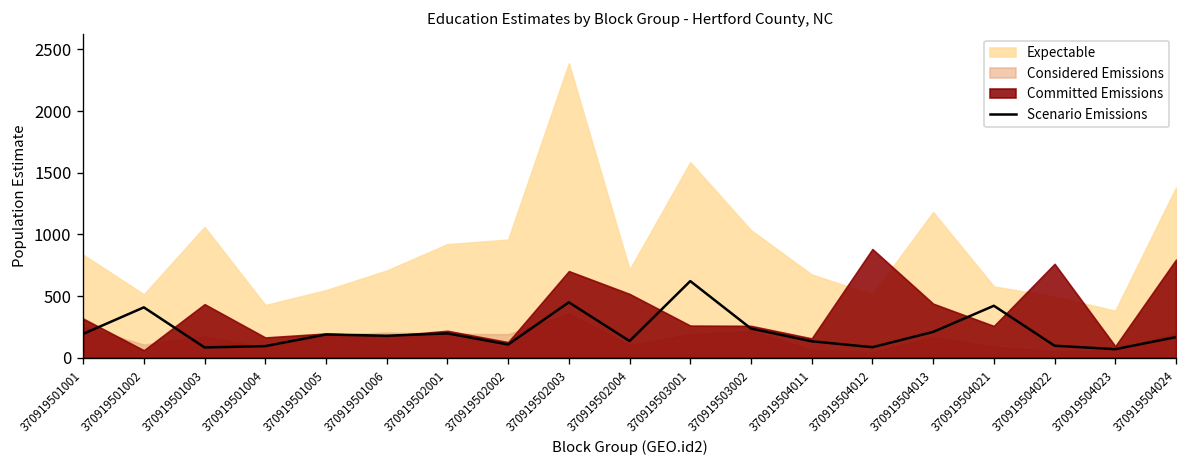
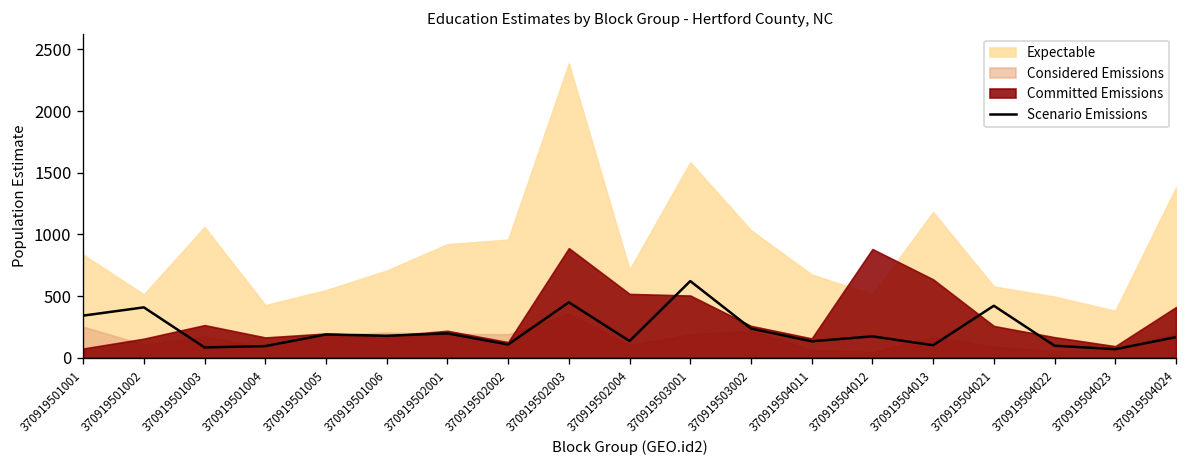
  {
    "Scenario Emissions": {
-     "370919501001": 190,
+     "370919501001": 340,
      "370919501002": 410,
      "370919501003": 80,
      "370919502003": 450,
      "370919502004": 140,
      "370919503001": 620,
-     "370919504012": 90,
-     "370919504013": 210,
+     "370919504012": 170,
+     "370919504013": 100,
      "370919504021": 420,
      "370919504022": 100,
      "370919504024": 170
    },
    "Committed Emissions": {
-     "370919501001": 320,
-     "370919501002": 60,
-     "370919501003": 430,
+     "370919501001": 70,
+     "370919501002": 150,
+     "370919501003": 260,
      "370919501004": 160,
-     "370919502003": 700,
+     "370919502003": 890,
      "370919502004": 520,
-     "370919503001": 260,
+     "370919503001": 500,
      "370919504012": 880,
-     "370919504013": 440,
+     "370919504013": 640,
      "370919504021": 260,
-     "370919504022": 760,
-     "370919504024": 800
+     "370919504022": 170,
+     "370919504024": 410
    }
  }
